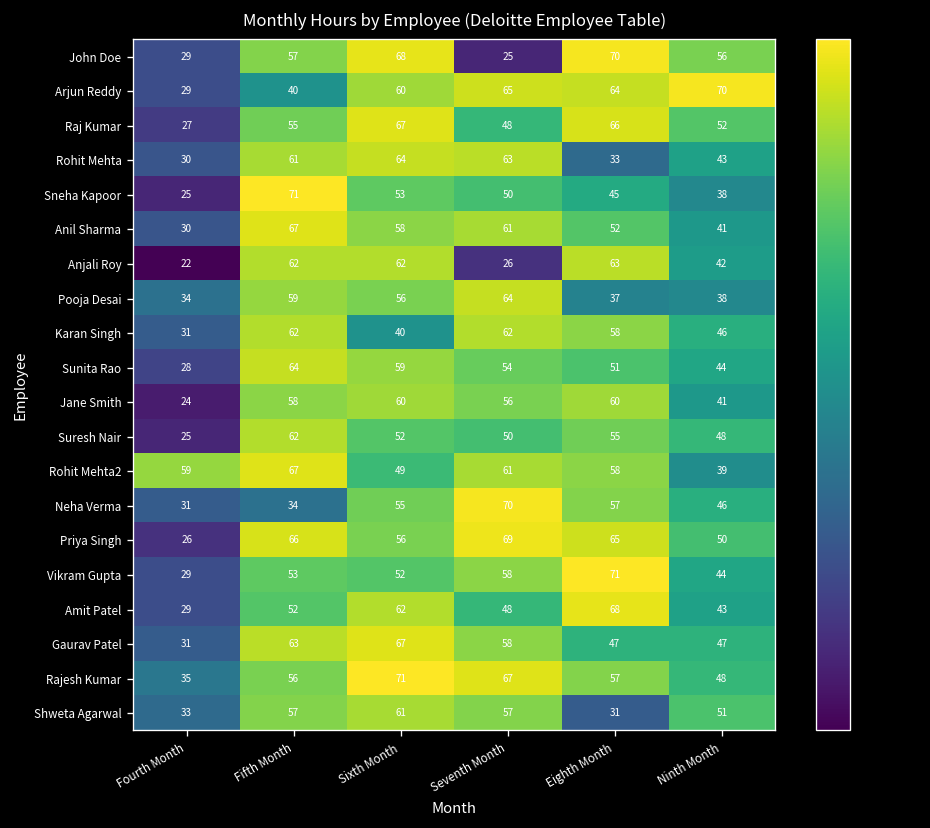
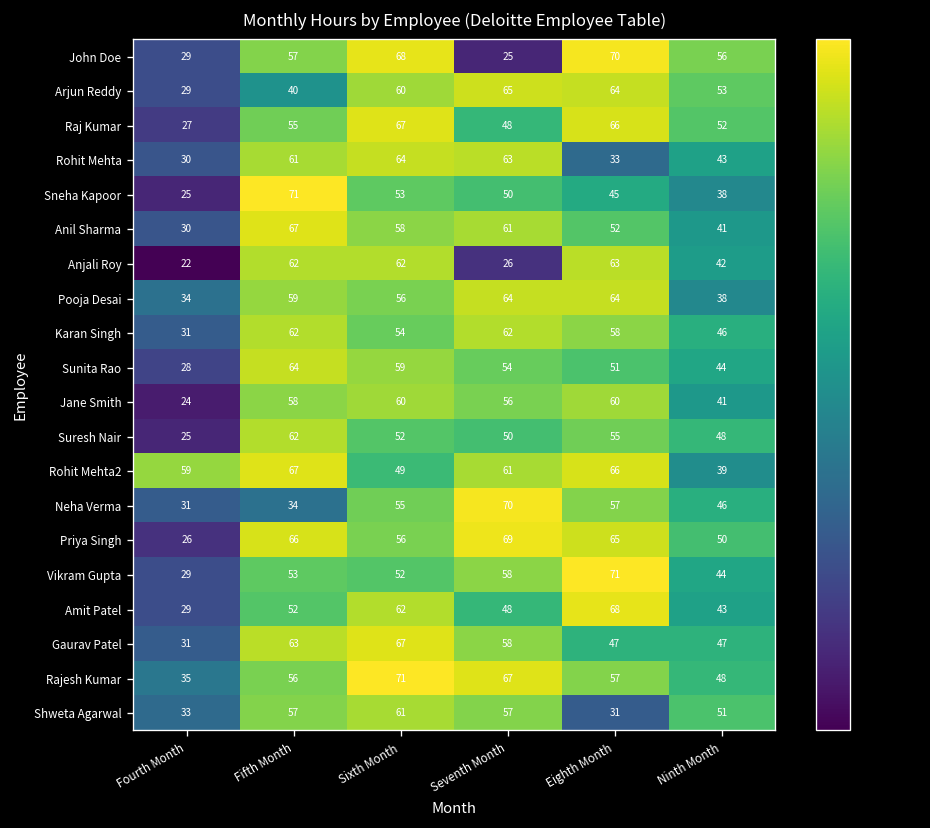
  {
    "John Doe": {
      "Fourth Month": 29,
      "Fifth Month": 57,
      "Sixth Month": 68,
      "Seventh Month": 25,
      "Eighth Month": 70,
      "Ninth Month": 56
    },
    "Arjun Reddy": {
      "Fourth Month": 29,
      "Fifth Month": 40,
      "Sixth Month": 60,
      "Seventh Month": 65,
      "Eighth Month": 64,
-     "Ninth Month": 70
+     "Ninth Month": 53
    },
    "Raj Kumar": {
      "Fourth Month": 27,
      "Fifth Month": 55,
      "Sixth Month": 67,
      "Seventh Month": 48,
      "Eighth Month": 66,
      "Ninth Month": 52
    },
    "Rohit Mehta": {
      "Fourth Month": 30,
      "Fifth Month": 61,
      "Sixth Month": 64,
      "Seventh Month": 63,
      "Eighth Month": 33,
      "Ninth Month": 43
    },
    "Sneha Kapoor": {
      "Fourth Month": 25,
      "Fifth Month": 71,
      "Sixth Month": 53,
      "Seventh Month": 50,
      "Eighth Month": 45,
      "Ninth Month": 38
    },
    "Anil Sharma": {
      "Fourth Month": 30,
      "Fifth Month": 67,
      "Sixth Month": 58,
      "Seventh Month": 61,
      "Eighth Month": 52,
      "Ninth Month": 41
    },
    "Anjali Roy": {
      "Fourth Month": 22,
      "Fifth Month": 62,
      "Sixth Month": 62,
      "Seventh Month": 26,
      "Eighth Month": 63,
      "Ninth Month": 42
    },
    "Pooja Desai": {
      "Fourth Month": 34,
      "Fifth Month": 59,
      "Sixth Month": 56,
      "Seventh Month": 64,
-     "Eighth Month": 37,
+     "Eighth Month": 64,
      "Ninth Month": 38
    },
    "Karan Singh": {
      "Fourth Month": 31,
      "Fifth Month": 62,
-     "Sixth Month": 40,
+     "Sixth Month": 54,
      "Seventh Month": 62,
      "Eighth Month": 58,
      "Ninth Month": 46
    },
    "Sunita Rao": {
      "Fourth Month": 28,
      "Fifth Month": 64,
      "Sixth Month": 59,
      "Seventh Month": 54,
      "Eighth Month": 51,
      "Ninth Month": 44
    },
    "Jane Smith": {
      "Fourth Month": 24,
      "Fifth Month": 58,
      "Sixth Month": 60,
      "Seventh Month": 56,
      "Eighth Month": 60,
      "Ninth Month": 41
    },
    "Suresh Nair": {
      "Fourth Month": 25,
      "Fifth Month": 62,
      "Sixth Month": 52,
      "Seventh Month": 50,
      "Eighth Month": 55,
      "Ninth Month": 48
    },
    "Rohit Mehta2": {
      "Fourth Month": 59,
      "Fifth Month": 67,
      "Sixth Month": 49,
      "Seventh Month": 61,
-     "Eighth Month": 58,
+     "Eighth Month": 66,
      "Ninth Month": 39
    },
    "Neha Verma": {
      "Fourth Month": 31,
      "Fifth Month": 34,
      "Sixth Month": 55,
      "Seventh Month": 70,
      "Eighth Month": 57,
      "Ninth Month": 46
    },
    "Priya Singh": {
      "Fourth Month": 26,
      "Fifth Month": 66,
      "Sixth Month": 56,
      "Seventh Month": 69,
      "Eighth Month": 65,
      "Ninth Month": 50
    },
    "Vikram Gupta": {
      "Fourth Month": 29,
      "Fifth Month": 53,
      "Sixth Month": 52,
      "Seventh Month": 58,
      "Eighth Month": 71,
      "Ninth Month": 44
    },
    "Amit Patel": {
      "Fourth Month": 29,
      "Fifth Month": 52,
      "Sixth Month": 62,
      "Seventh Month": 48,
      "Eighth Month": 68,
      "Ninth Month": 43
    },
    "Gaurav Patel": {
      "Fourth Month": 31,
      "Fifth Month": 63,
      "Sixth Month": 67,
      "Seventh Month": 58,
      "Eighth Month": 47,
      "Ninth Month": 47
    },
    "Rajesh Kumar": {
      "Fourth Month": 35,
      "Fifth Month": 56,
      "Sixth Month": 71,
      "Seventh Month": 67,
      "Eighth Month": 57,
      "Ninth Month": 48
    },
    "Shweta Agarwal": {
      "Fourth Month": 33,
      "Fifth Month": 57,
      "Sixth Month": 61,
      "Seventh Month": 57,
      "Eighth Month": 31,
      "Ninth Month": 51
    }
  }
